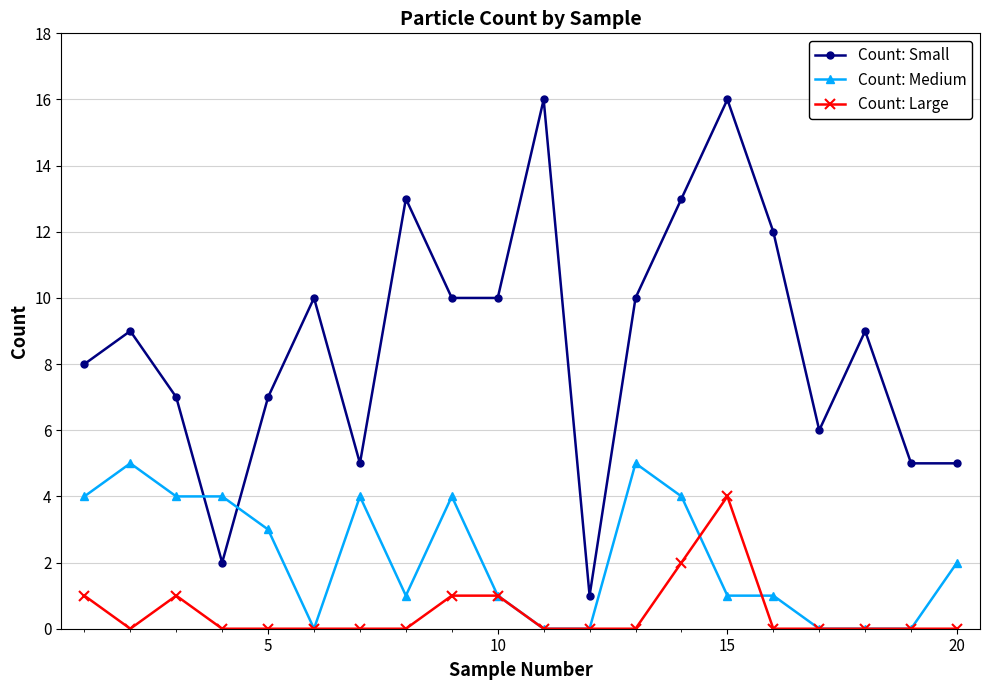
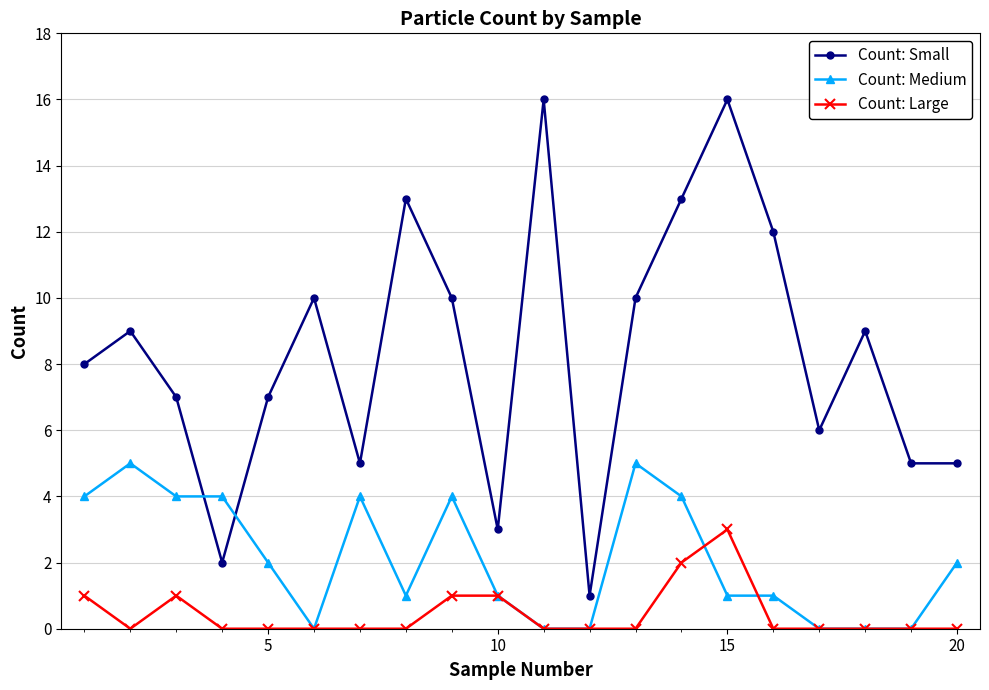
  {
    "Count: Small": {
      "5": 7,
-     "10": 10,
+     "10": 3,
      "15": 16,
      "20": 5
    },
    "Count: Medium": {
-     "5": 3,
+     "5": 2,
      "15": 1,
      "20": 2
    },
    "Count: Large": {
      "5": 0,
-     "15": 4,
+     "15": 3,
      "20": 0
    }
  }
